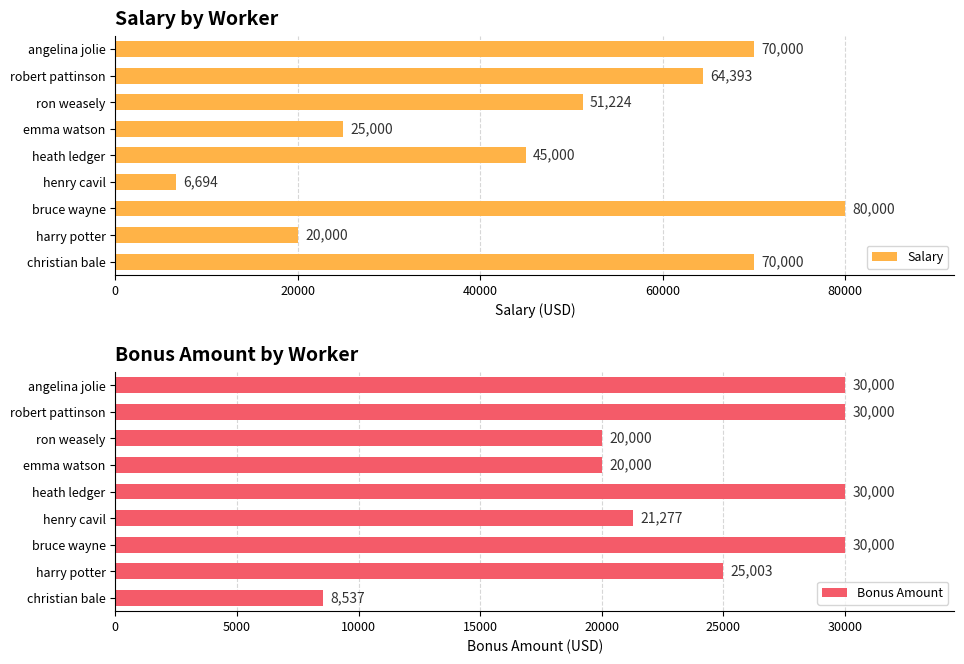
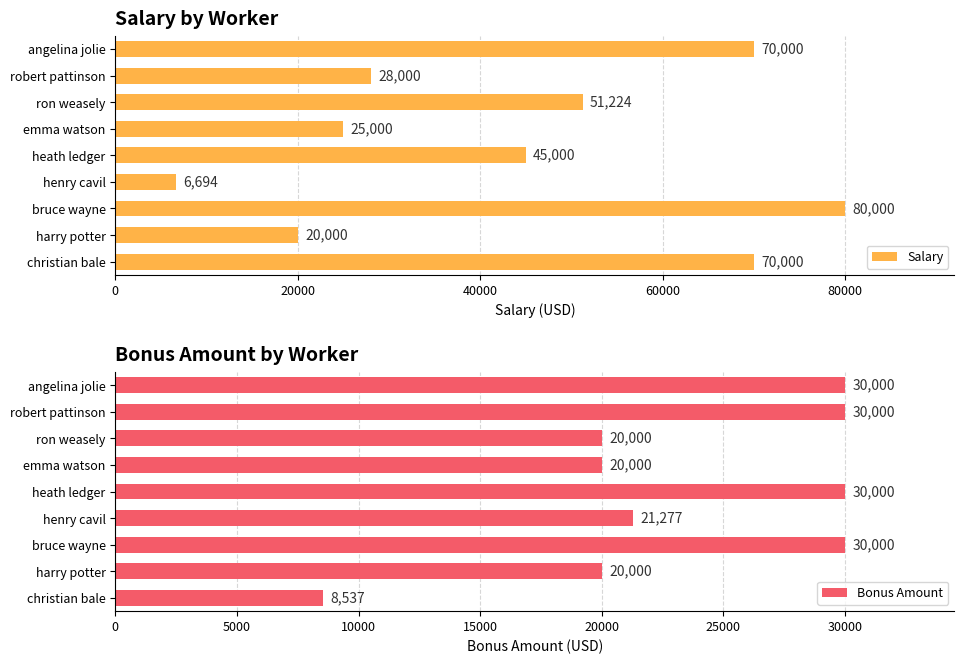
  {
    "Salary by Worker": {
      "angelina jolie": "70,000",
-     "robert pattinson": "64,393",
+     "robert pattinson": "28,000",
      "ron weasely": "51,224",
      "emma watson": "25,000",
      "heath ledger": "45,000",
      "henry cavil": "6,694",
      "bruce wayne": "80,000",
      "harry potter": "20,000",
      "christian bale": "70,000"
    },
    "Bonus Amount by Worker": {
      "angelina jolie": "30,000",
      "robert pattinson": "30,000",
      "ron weasely": "20,000",
      "emma watson": "20,000",
      "heath ledger": "30,000",
      "henry cavil": "21,277",
      "bruce wayne": "30,000",
-     "harry potter": "25,003",
+     "harry potter": "20,000",
      "christian bale": "8,537"
    }
  }
